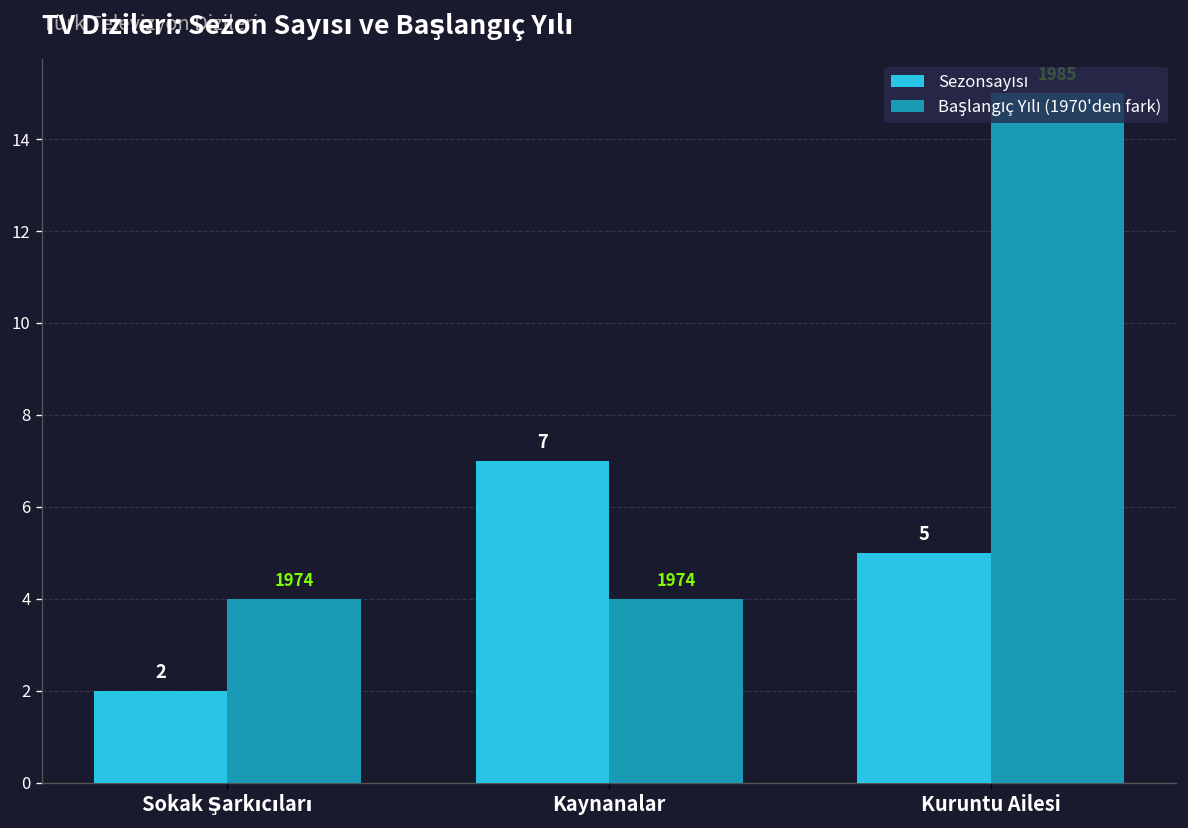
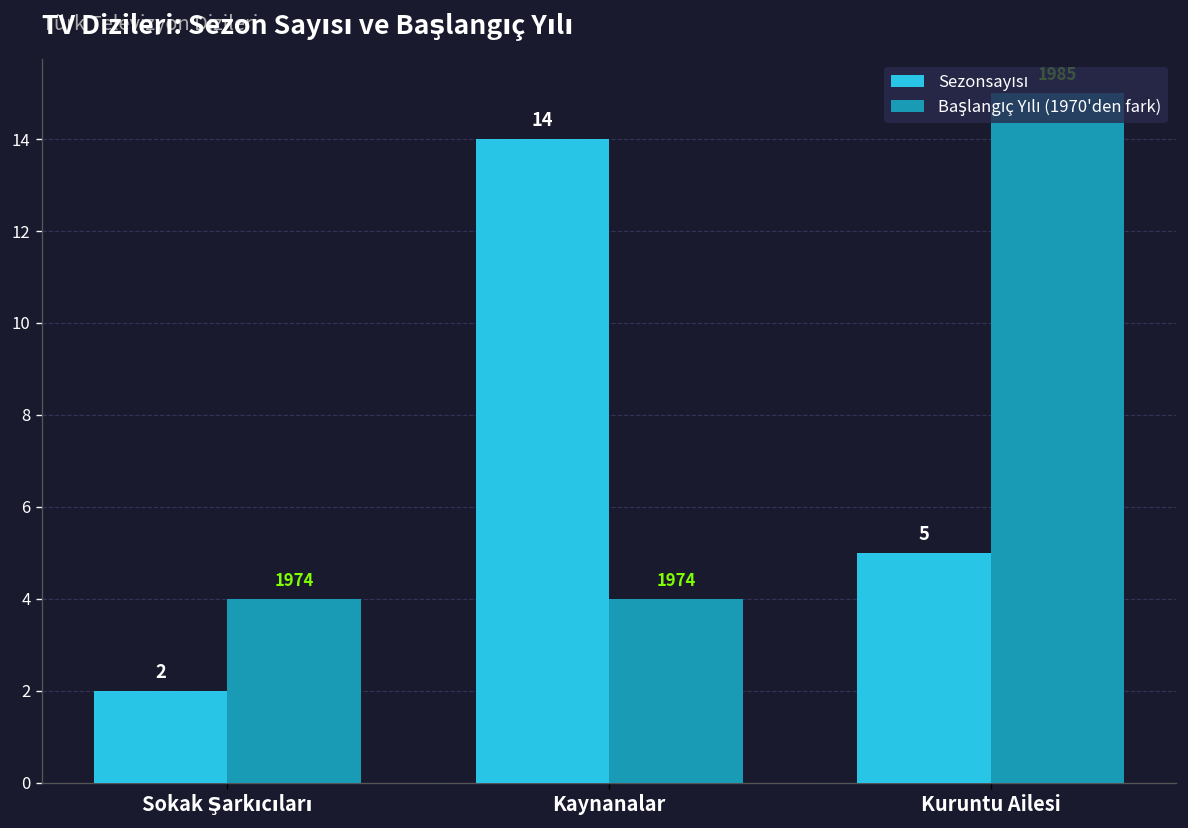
  {
    "Sezonsayısı": {
      "Sokak Şarkıcıları": 2,
-     "Kaynanalar": 7,
+     "Kaynanalar": 14,
      "Kuruntu Ailesi": 5
    }
  }
